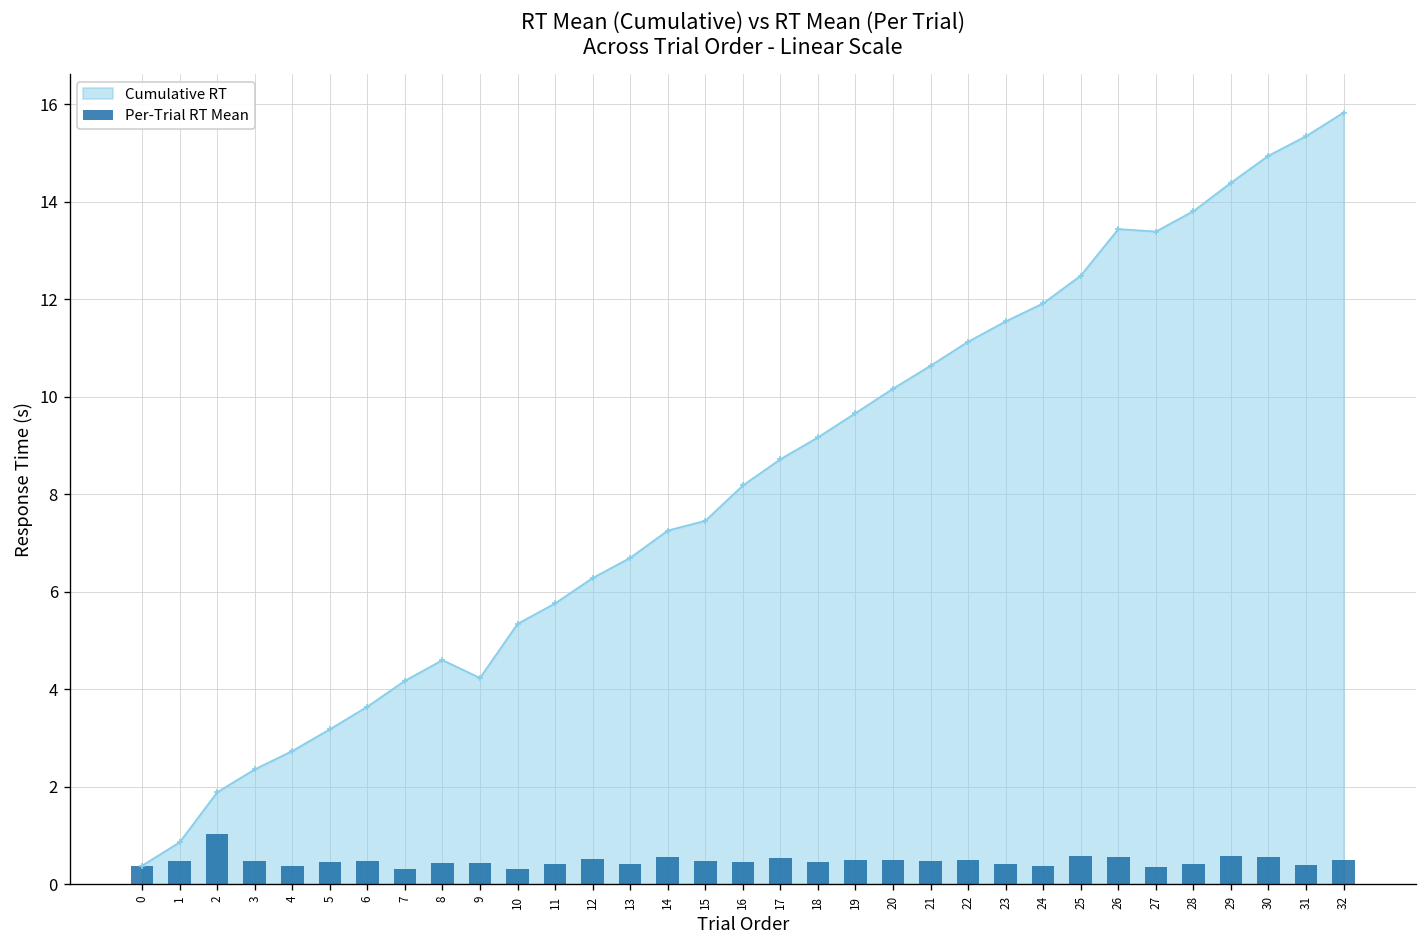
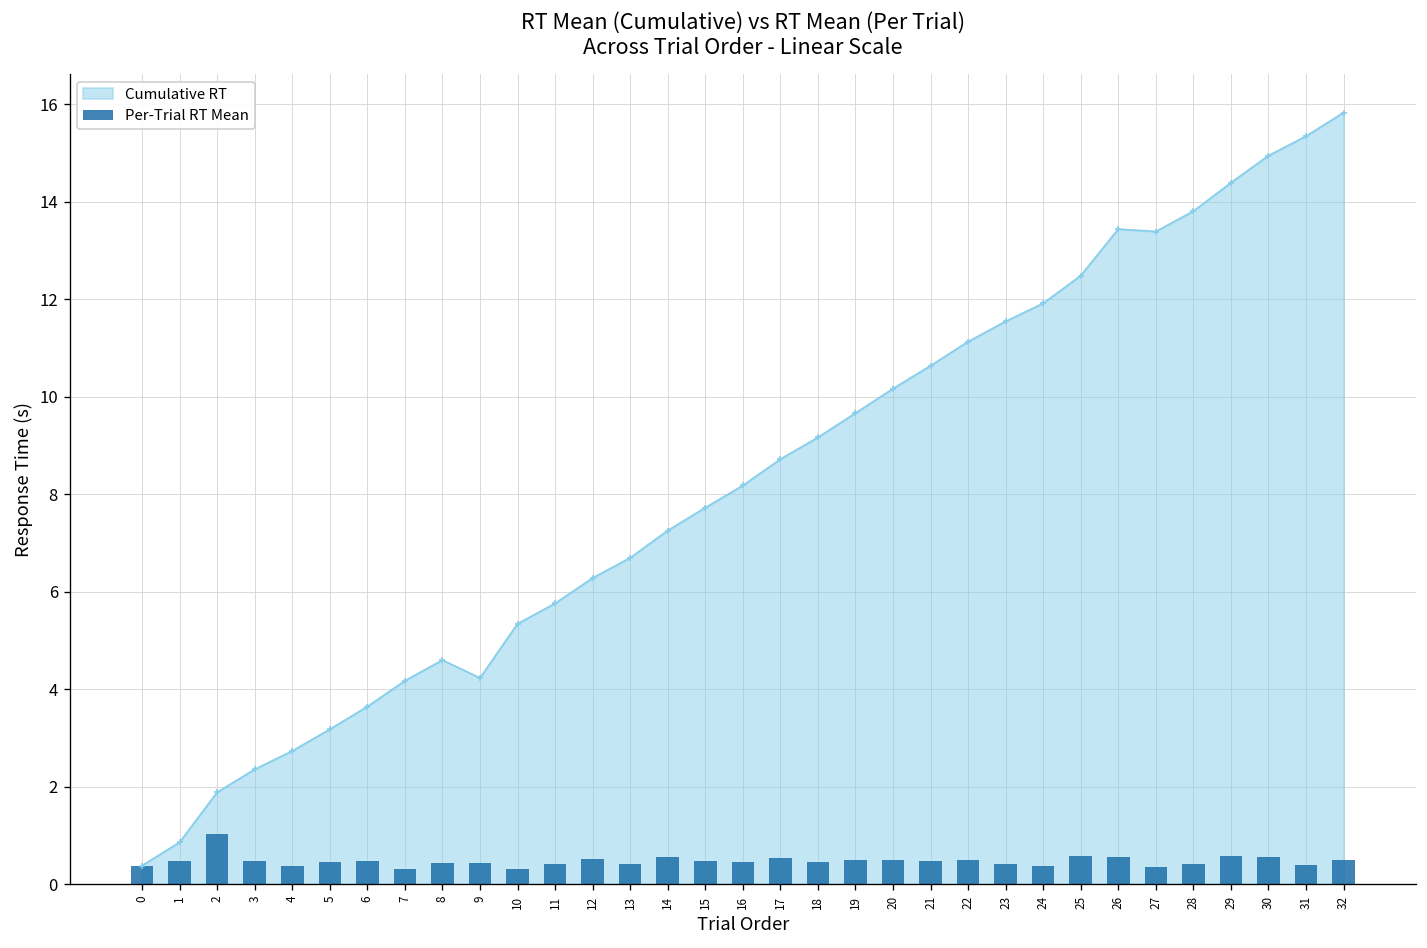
  {
    "Cumulative RT": {
      "0": 0.4,
      "1": 0.9,
      "2": 1.9,
      "3": 2.4,
      "4": 2.7,
      "5": 3.2,
      "6": 3.6,
      "7": 4.2,
      "8": 4.6,
      "9": 4.2,
      "10": 5.3,
      "11": 5.8,
      "12": 6.3,
      "13": 6.7,
      "14": 7.3,
-     "15": 7.5,
+     "15": 7.7,
      "16": 8.2,
      "17": 8.7,
      "18": 9.2,
      "19": 9.7,
      "20": 10.2,
      "21": 10.6,
      "22": 11.1,
      "23": 11.5,
      "24": 11.9,
      "25": 12.5,
      "26": 13.4,
      "27": 13.4,
      "28": 13.8,
      "29": 14.4,
      "30": 14.9,
      "31": 15.3,
      "32": 15.8
    },
    "Per-Trial RT Mean": {
      "0": 0.4,
      "1": 0.5,
      "2": 1.0,
      "3": 0.5,
      "4": 0.4,
      "5": 0.4,
      "6": 0.5,
      "7": 0.3,
      "8": 0.4,
      "9": 0.4,
      "10": 0.3,
      "11": 0.4,
      "12": 0.5,
      "13": 0.4,
      "14": 0.6,
      "15": 0.5,
      "16": 0.5,
      "17": 0.5,
      "18": 0.4,
      "19": 0.5,
      "20": 0.5,
      "21": 0.5,
      "22": 0.5,
      "23": 0.4,
      "24": 0.4,
      "25": 0.6,
      "26": 0.6,
      "27": 0.4,
      "28": 0.4,
      "29": 0.6,
      "30": 0.6,
      "31": 0.4,
      "32": 0.5
    }
  }
